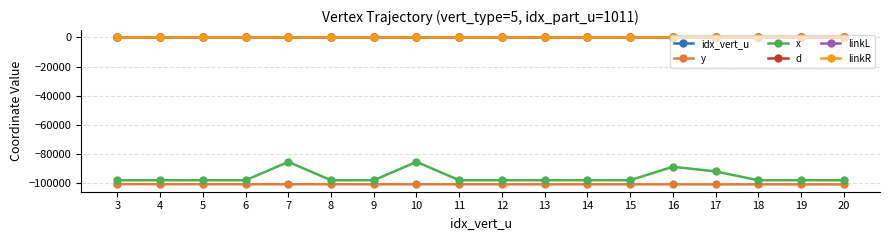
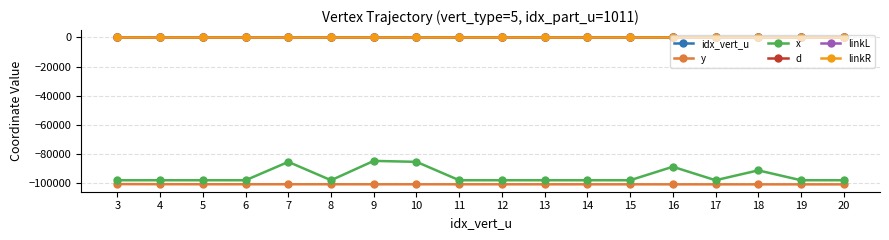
  {
    "x": {
      "3": -98000,
      "4": -98000,
      "5": -98000,
      "6": -98000,
      "7": -85000,
      "8": -98000,
-     "9": -98000,
+     "9": -85000,
      "10": -85000,
      "11": -98000,
      "12": -98000,
      "13": -98000,
      "14": -98000,
      "15": -98000,
      "16": -89000,
-     "17": -92000,
-     "18": -98000,
+     "17": -98000,
+     "18": -91000,
      "19": -98000,
      "20": -98000
    }
  }
